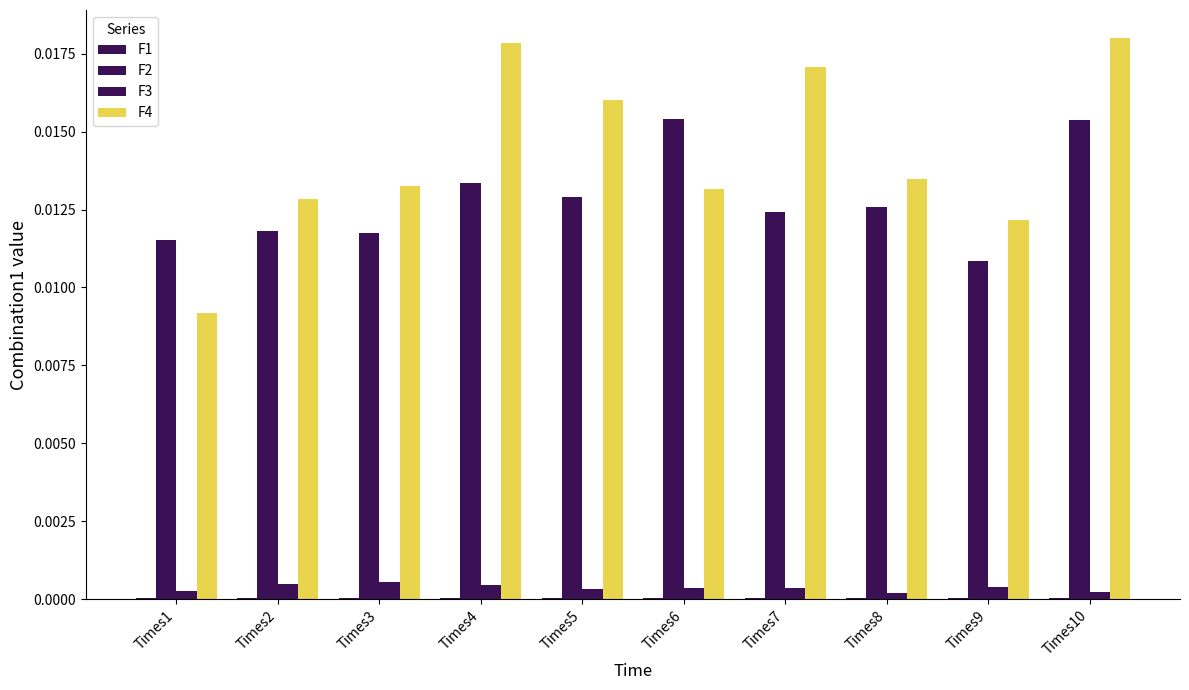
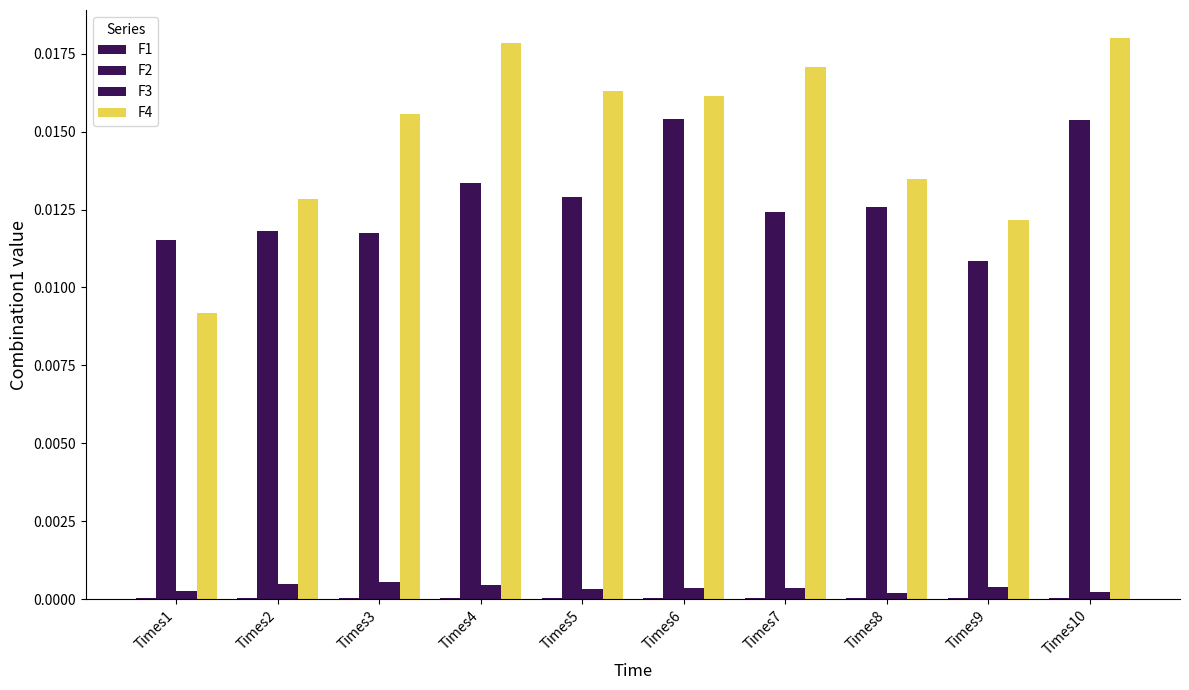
  {
    "F4": {
      "Times1": 0.0092,
      "Times2": 0.0128,
-     "Times3": 0.0133,
+     "Times3": 0.0155,
      "Times4": 0.0179,
-     "Times5": 0.0160,
-     "Times6": 0.0132,
+     "Times5": 0.0163,
+     "Times6": 0.0162,
      "Times7": 0.0171,
      "Times8": 0.0135,
      "Times9": 0.0122,
      "Times10": 0.0180
    }
  }
